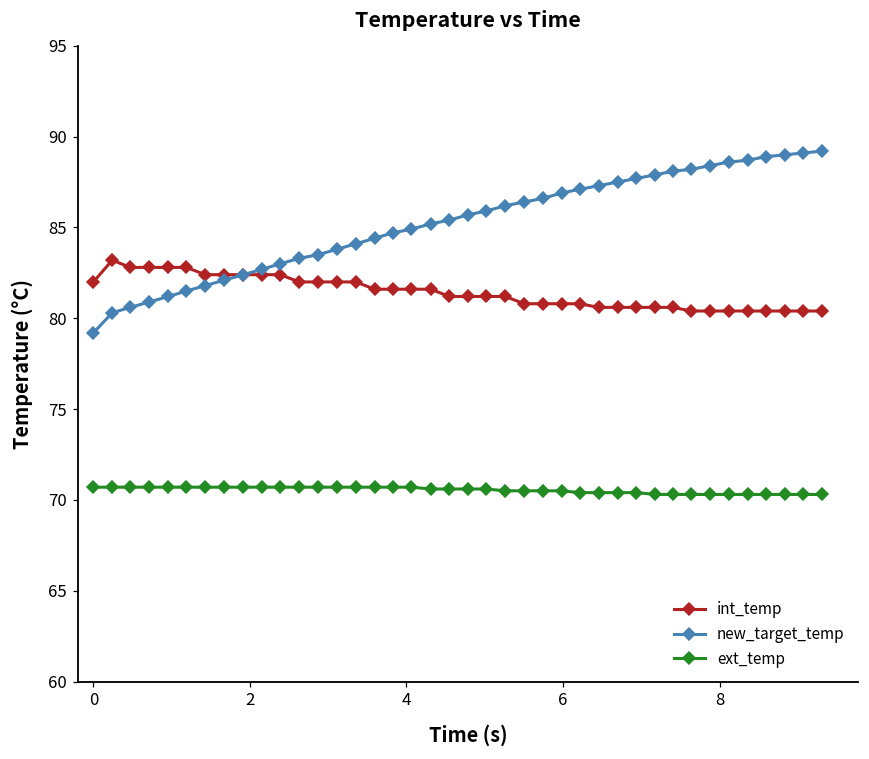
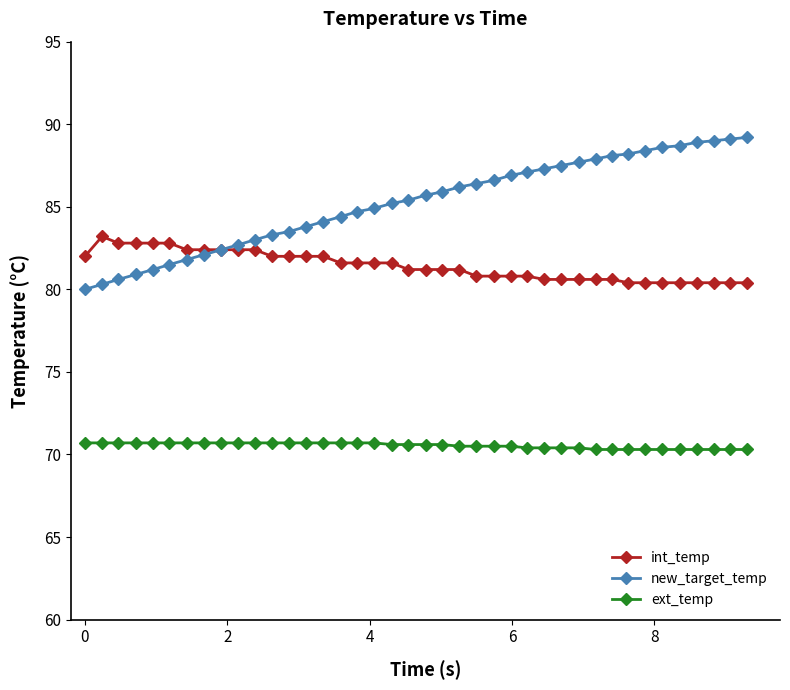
  {
    "int_temp": {
      "0": 82.0
    },
    "new_target_temp": {
-     "0": 79.2
+     "0": 80.0
    },
    "ext_temp": {
      "0": 70.7
    }
  }
